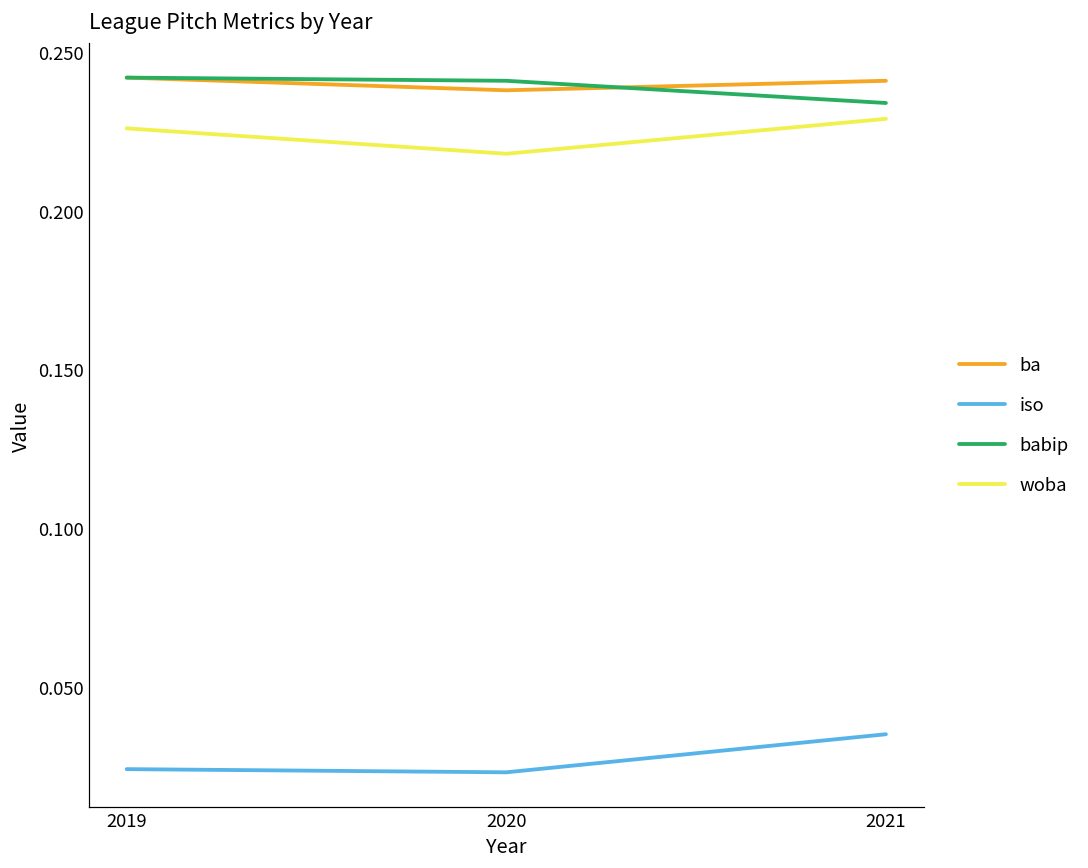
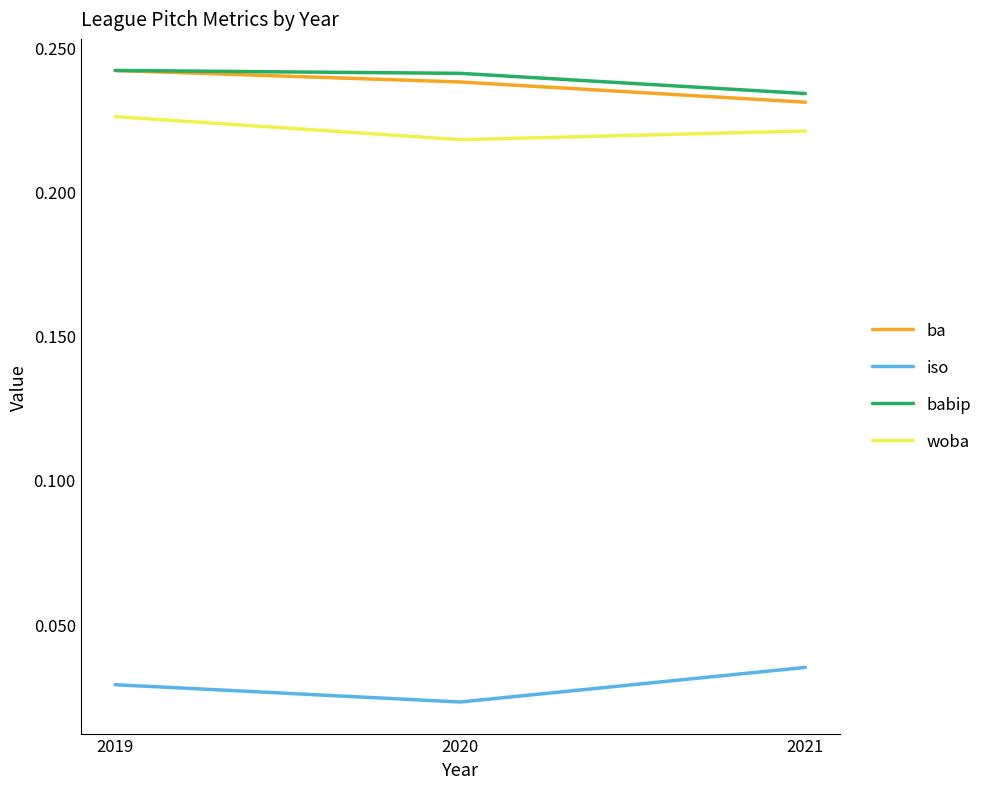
  {
    "ba": {
      "2020": 0.238,
-     "2021": 0.241
+     "2021": 0.231
    },
    "iso": {
-     "2019": 0.024,
+     "2019": 0.029,
      "2020": 0.023,
      "2021": 0.035
    },
    "babip": {
      "2020": 0.241,
      "2021": 0.234
    },
    "woba": {
      "2019": 0.226,
      "2020": 0.218,
-     "2021": 0.229
+     "2021": 0.221
    }
  }
